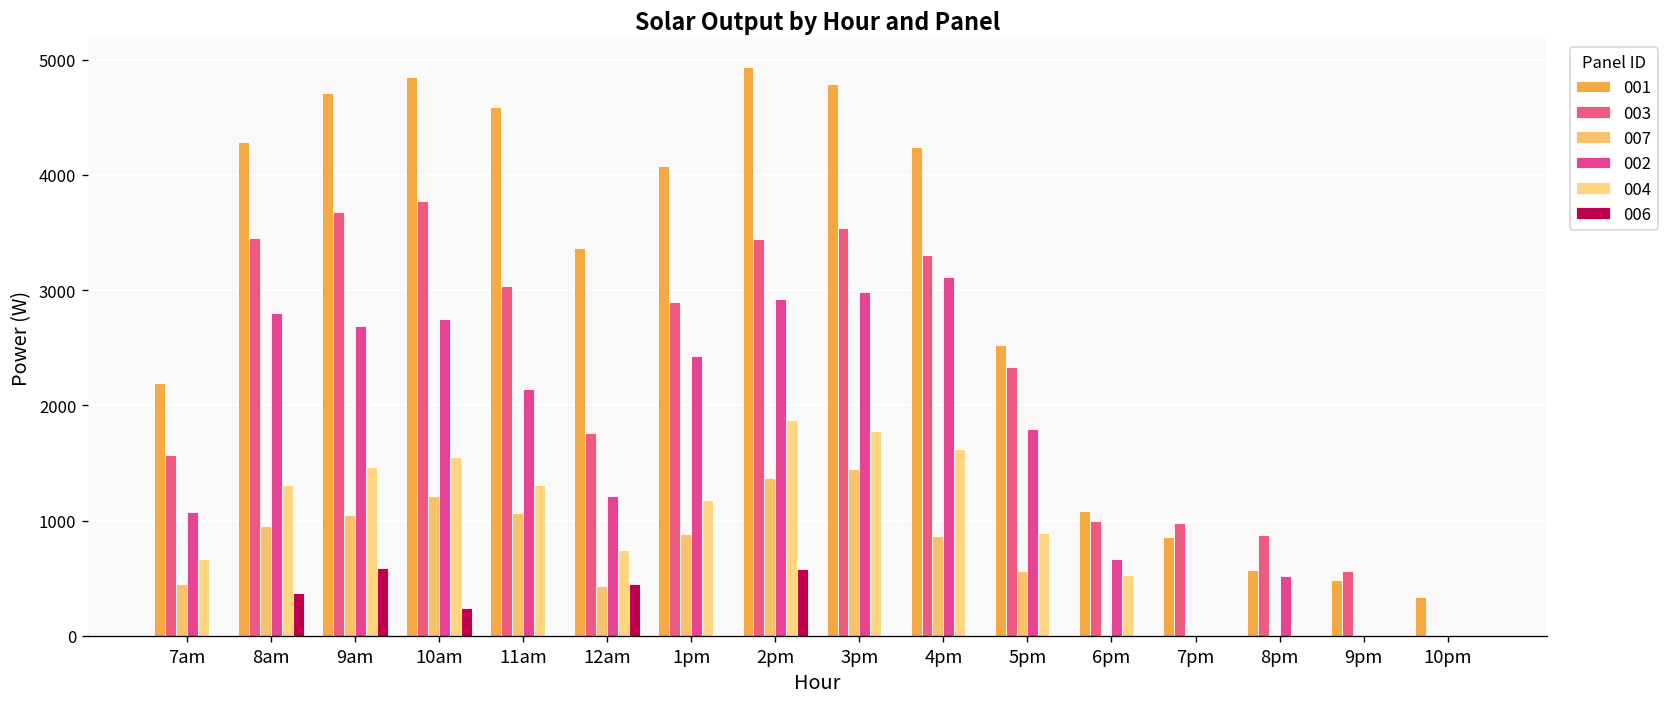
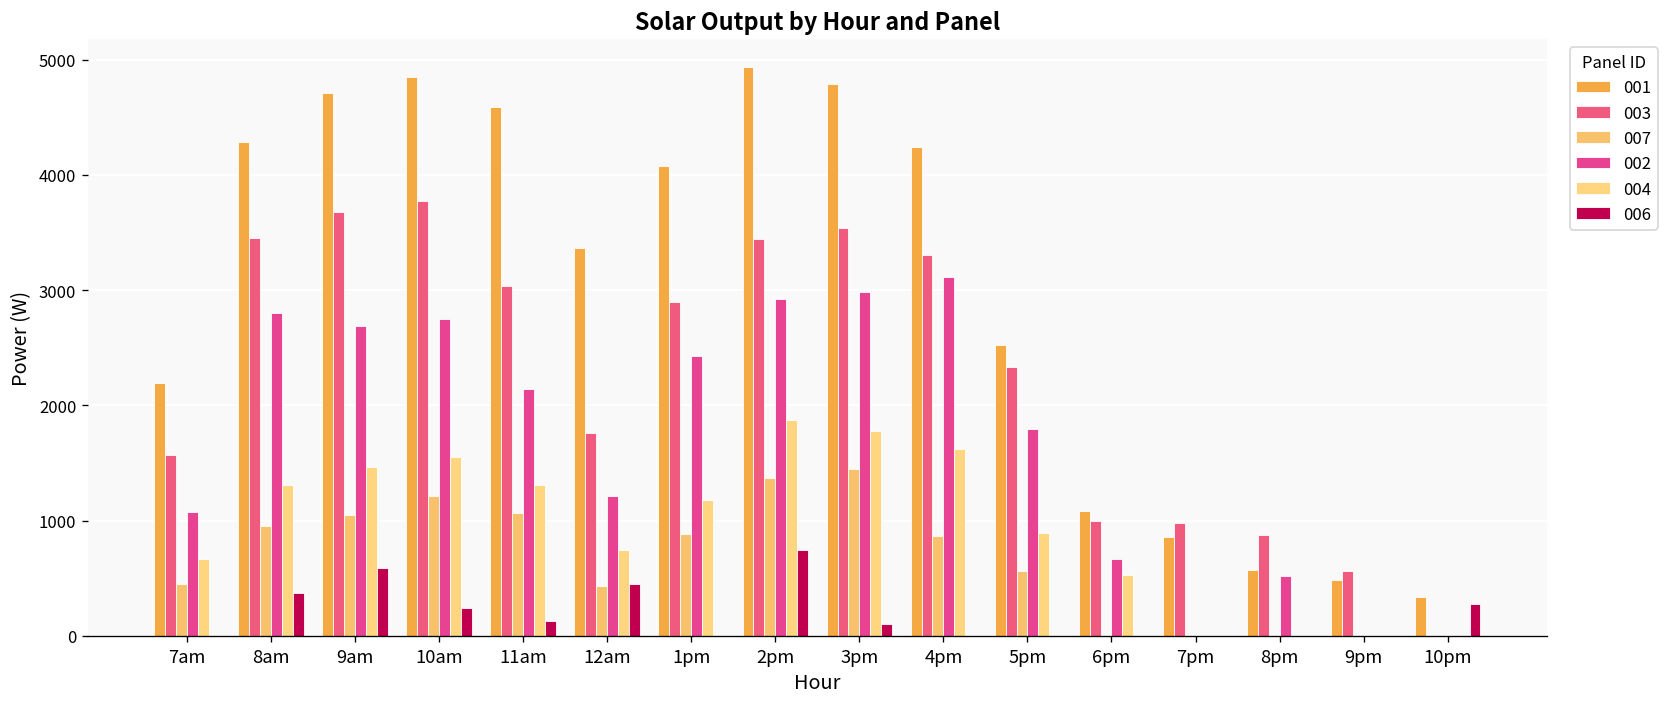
  {
    "006": {
      "7am": 0,
      "8am": 400,
      "9am": 600,
      "10am": 200,
-     "11am": 0,
+     "11am": 100,
      "12am": 500,
      "1pm": 0,
-     "2pm": 600,
-     "3pm": 0,
+     "2pm": 700,
+     "3pm": 100,
      "4pm": 0,
      "5pm": 0,
      "6pm": 0,
      "7pm": 0,
      "8pm": 0,
      "9pm": 0,
-     "10pm": 0
+     "10pm": 300
    }
  }
